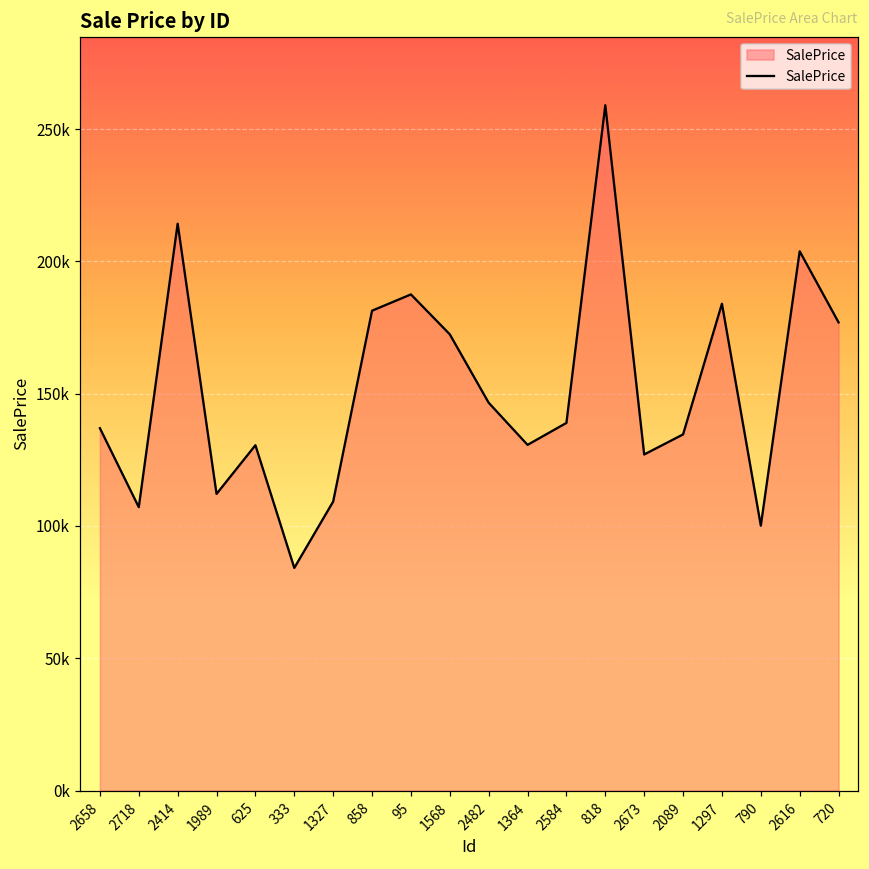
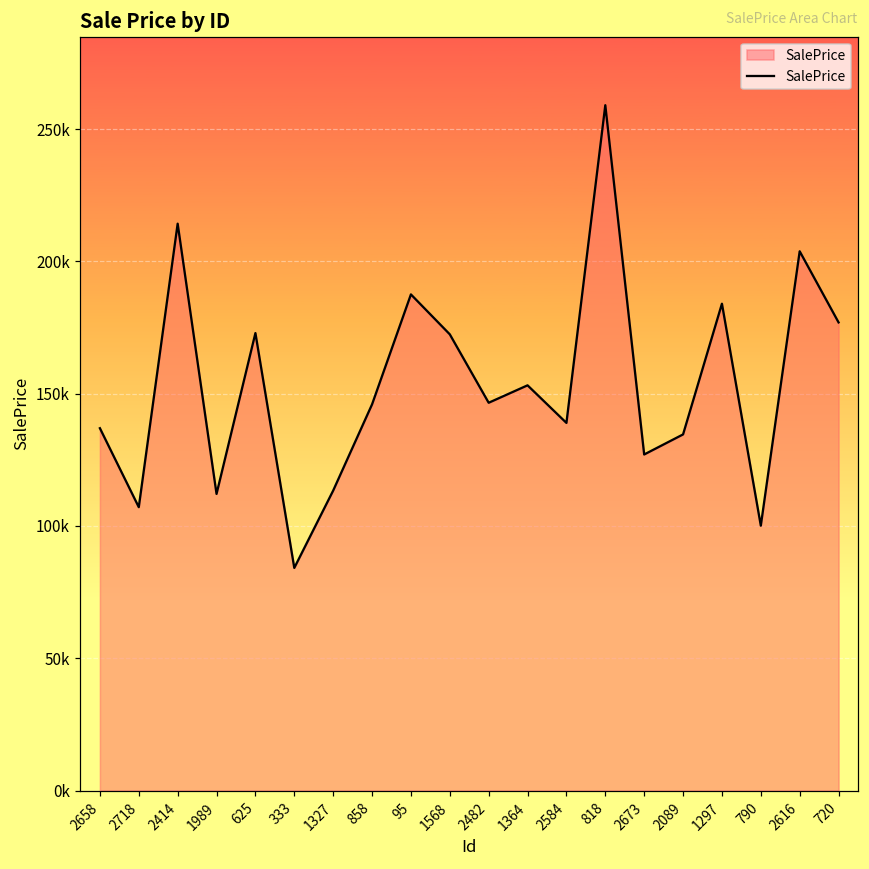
  {
    "2658": 137000,
    "2718": 107000,
    "2414": 214000,
    "1989": 112000,
-   "625": 131000,
+   "625": 173000,
    "333": 84000,
-   "1327": 109000,
-   "858": 181000,
+   "1327": 113000,
+   "858": 146000,
    "95": 188000,
    "1568": 172000,
    "2482": 147000,
-   "1364": 131000,
+   "1364": 153000,
    "2584": 139000,
    "818": 259000,
    "2673": 127000,
    "2089": 135000,
    "1297": 184000,
    "790": 100000,
    "2616": 204000,
    "720": 177000
  }
